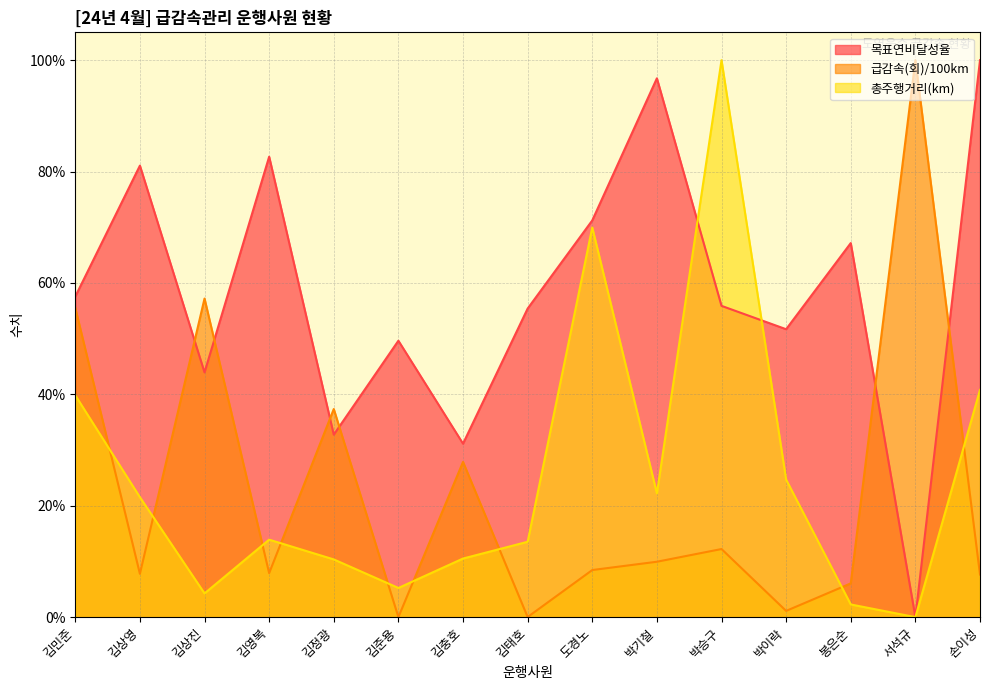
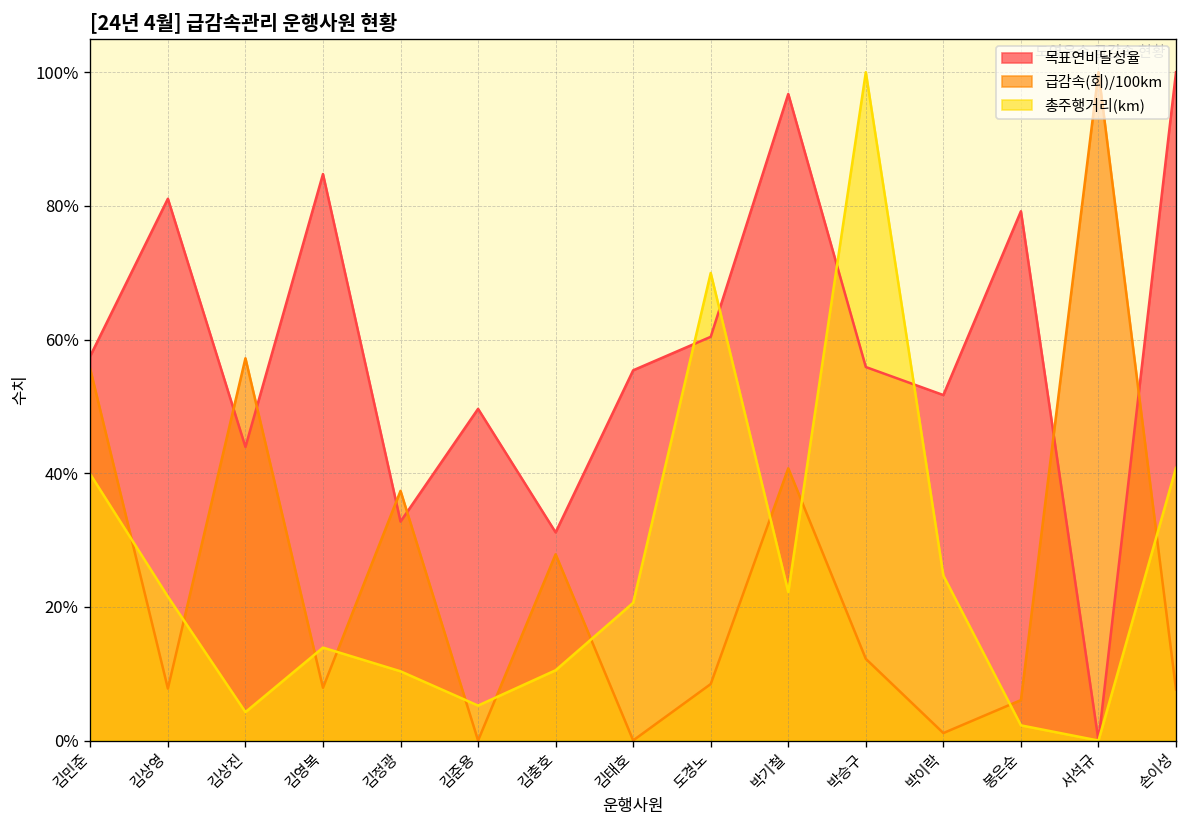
  {
    "목표연비달성율": {
      "김민준": "58%",
      "김상영": "81%",
      "김상진": "44%",
-     "김영복": "83%",
+     "김영복": "85%",
      "김정광": "33%",
      "김준용": "50%",
      "김충호": "31%",
      "김태호": "55%",
-     "도경노": "71%",
+     "도경노": "60%",
      "박기철": "97%",
      "박승구": "56%",
      "박이락": "52%",
-     "봉은순": "67%",
+     "봉은순": "79%",
      "손이성": "100%"
    },
    "급감속(회)/100km": {
      "김민준": "56%",
      "김상영": "8%",
      "김상진": "57%",
      "김영복": "8%",
      "김정광": "37%",
      "김준용": "0%",
      "김충호": "28%",
      "김태호": "0%",
      "도경노": "8%",
-     "박기철": "10%",
+     "박기철": "41%",
      "박승구": "12%",
      "박이락": "1%",
      "봉은순": "6%",
      "손이성": "8%"
    },
    "총주행거리(km)": {
      "김민준": "40%",
      "김상영": "22%",
      "김상진": "4%",
      "김영복": "14%",
      "김정광": "10%",
      "김준용": "5%",
      "김충호": "11%",
-     "김태호": "14%",
+     "김태호": "21%",
      "도경노": "70%",
      "박기철": "22%",
      "박승구": "100%",
      "박이락": "25%",
      "봉은순": "2%",
      "손이성": "41%"
    }
  }
